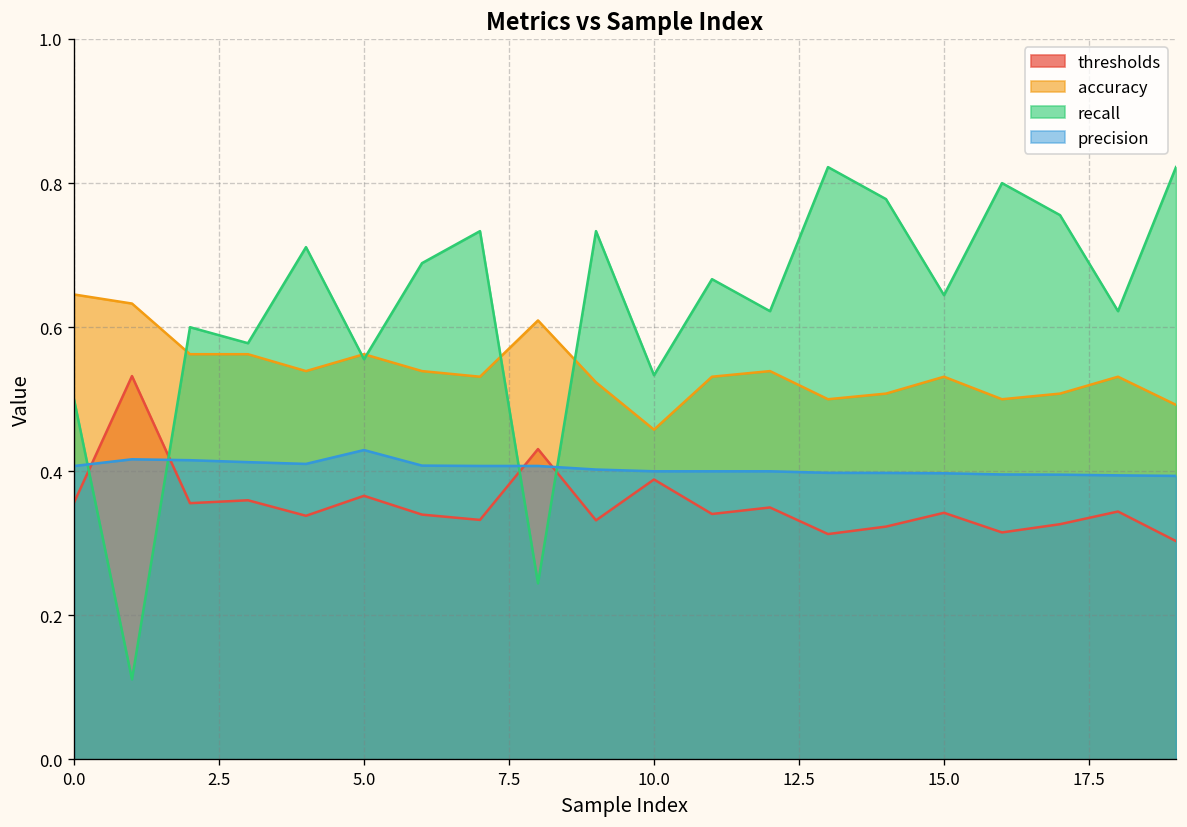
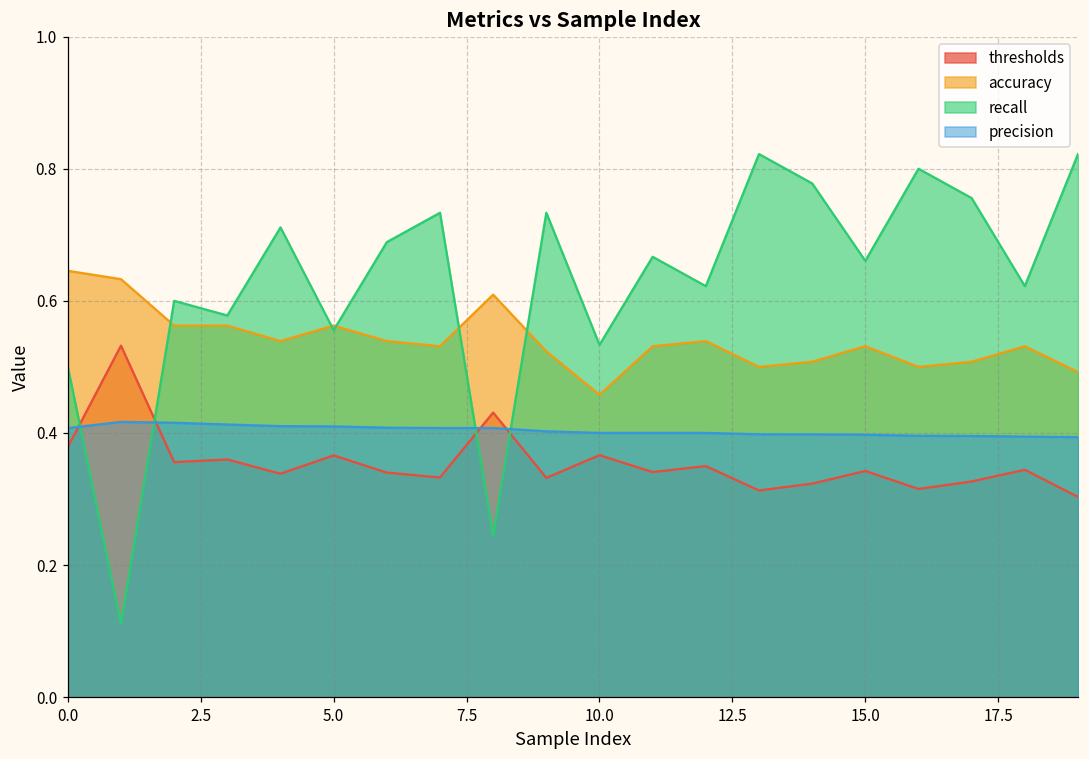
  {
    "thresholds": {
-     "0.0": 0.36,
+     "0.0": 0.38,
      "5.0": 0.37,
-     "10.0": 0.39,
+     "10.0": 0.37,
      "15.0": 0.34
    },
    "accuracy": {
      "0.0": 0.65,
      "5.0": 0.56,
      "10.0": 0.46,
      "15.0": 0.53
    },
    "recall": {
      "0.0": 0.50,
      "5.0": 0.56,
      "10.0": 0.53,
-     "15.0": 0.64
+     "15.0": 0.66
    },
    "precision": {
      "0.0": 0.41,
-     "5.0": 0.43,
+     "5.0": 0.41,
      "10.0": 0.40,
      "15.0": 0.40
    }
  }
